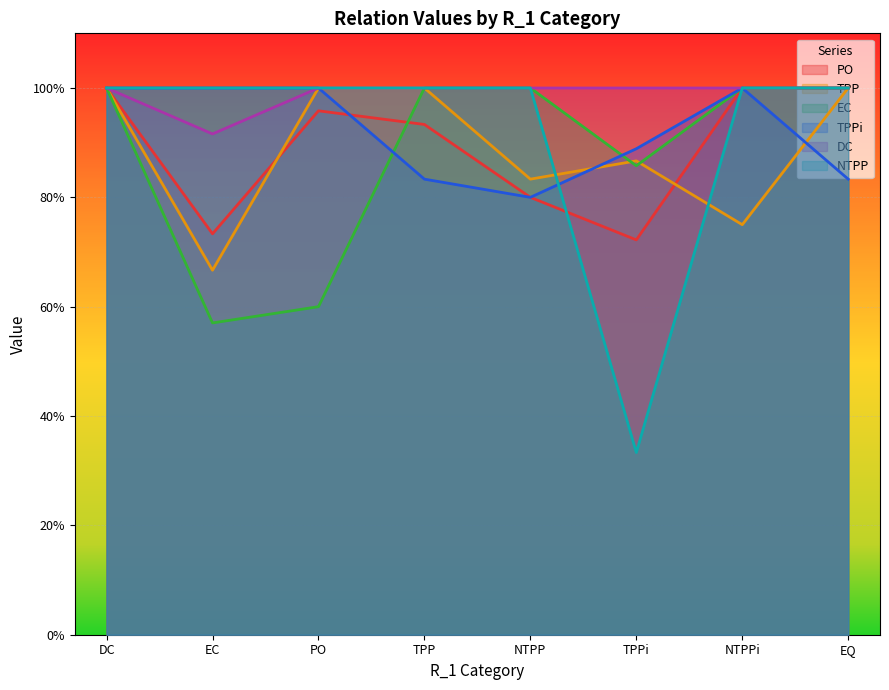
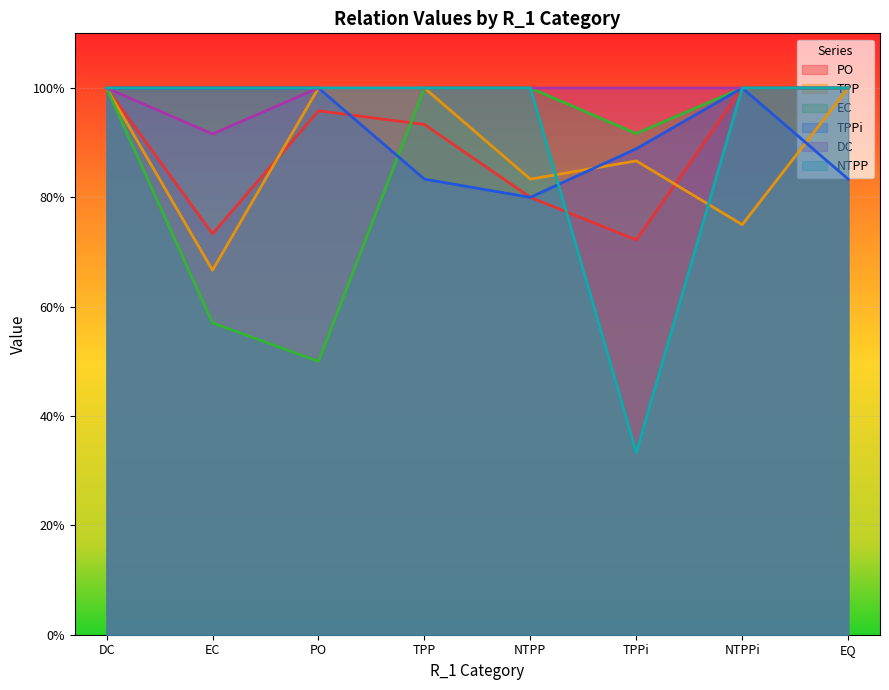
  {
    "EC": {
      "EC": "57%",
-     "PO": "60%",
-     "TPPi": "86%"
+     "PO": "50%",
+     "TPPi": "92%"
    },
    "DC": {
      "EC": "92%",
      "TPPi": "100%"
    }
  }
